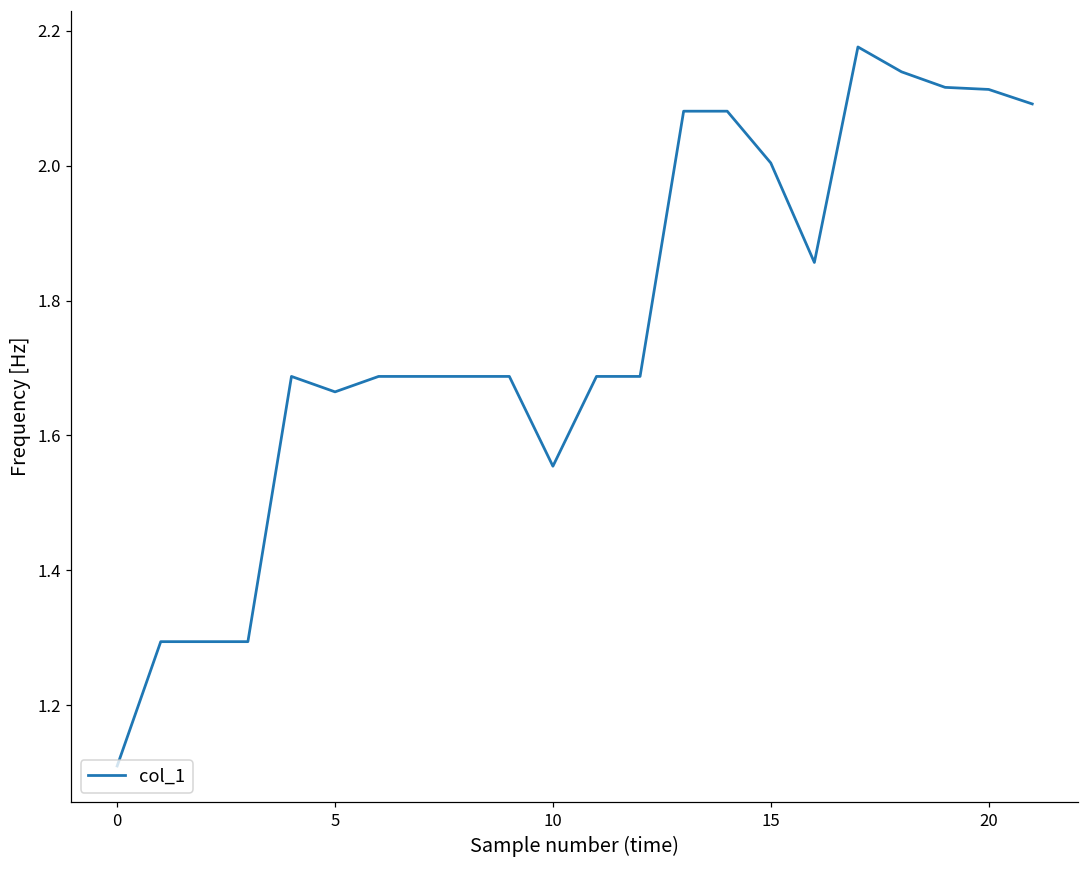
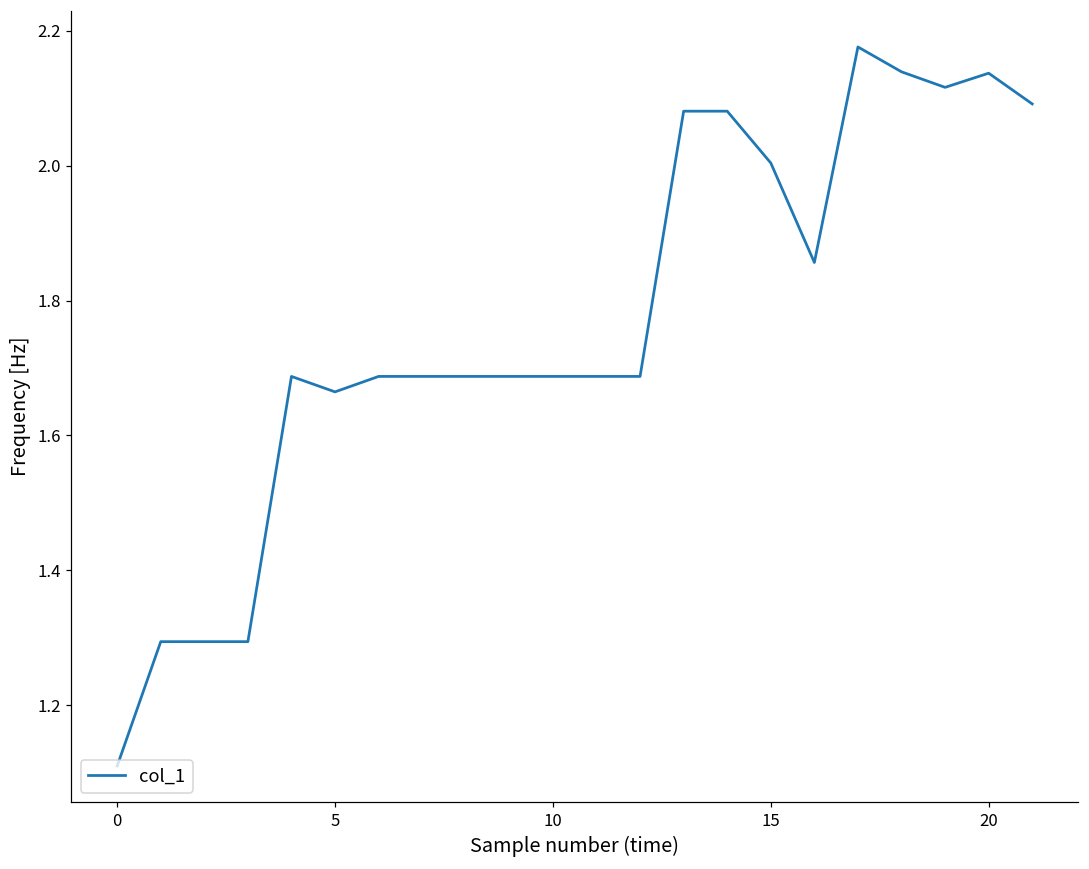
  {
    "5": 1.66,
-   "10": 1.55,
+   "10": 1.69,
    "15": 2.00,
-   "20": 2.11
+   "20": 2.14
  }
